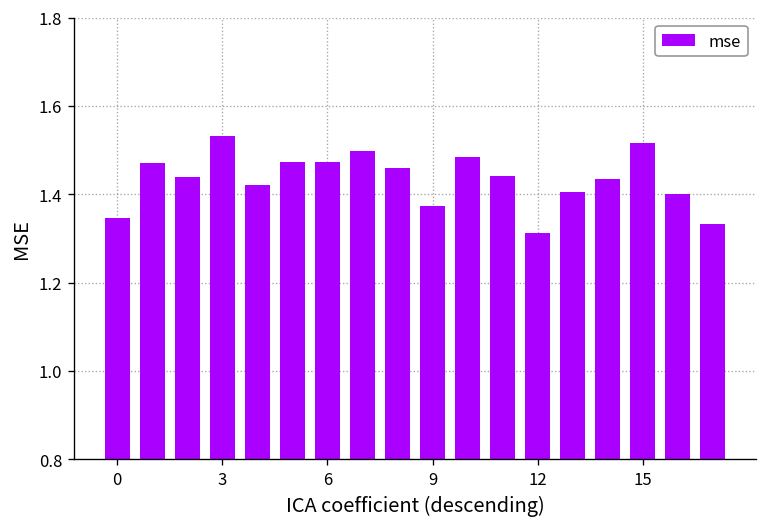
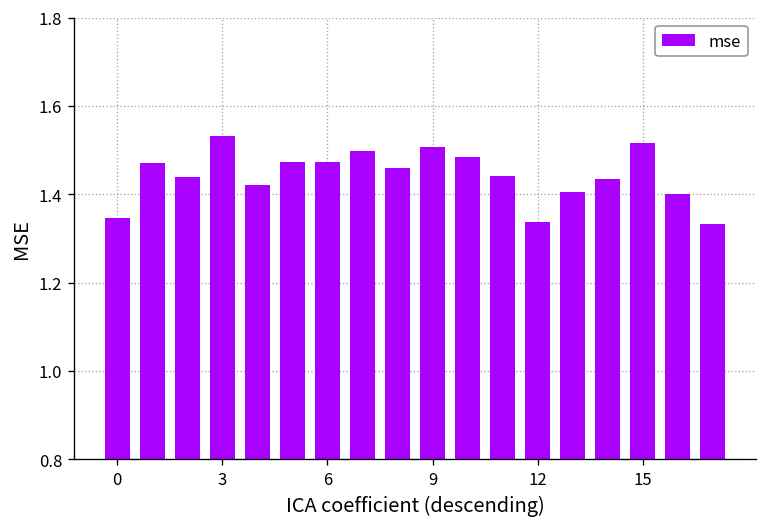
  {
    "0": 1.35,
    "3": 1.53,
    "6": 1.47,
-   "9": 1.37,
-   "12": 1.31,
+   "9": 1.51,
+   "12": 1.34,
    "15": 1.52
  }
